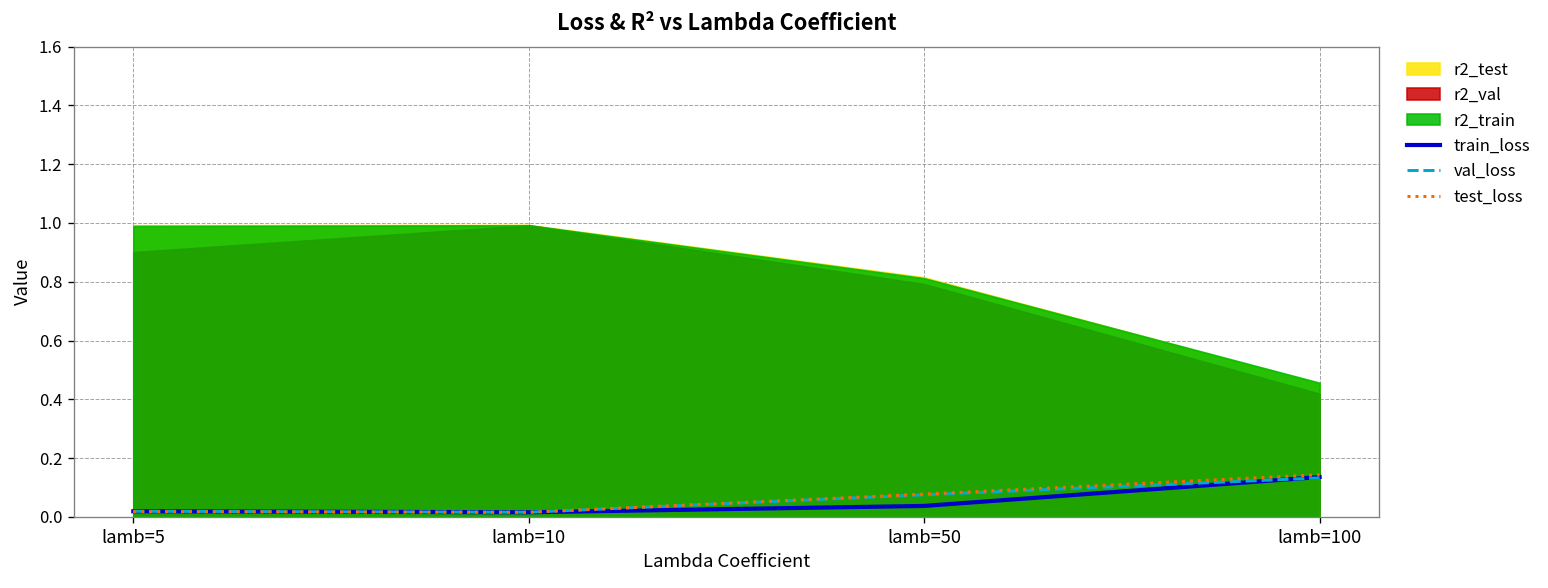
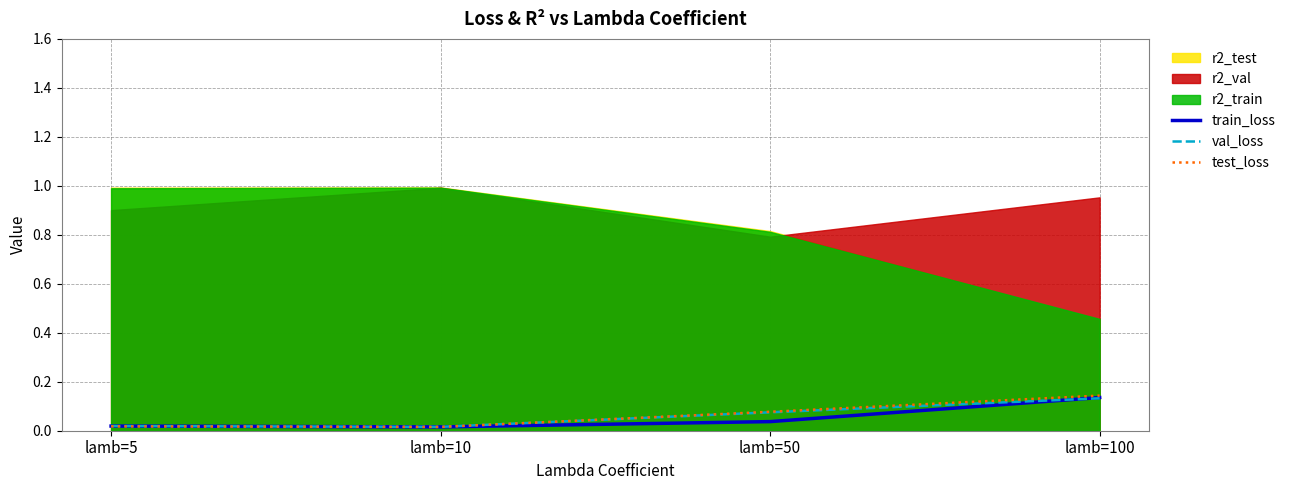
  {
    "train_loss": {
      "lamb=50": 0.04
    },
    "r2_val": {
      "lamb=5": 0.90,
      "lamb=50": 0.79,
-     "lamb=100": 0.42
+     "lamb=100": 0.95
    }
  }
